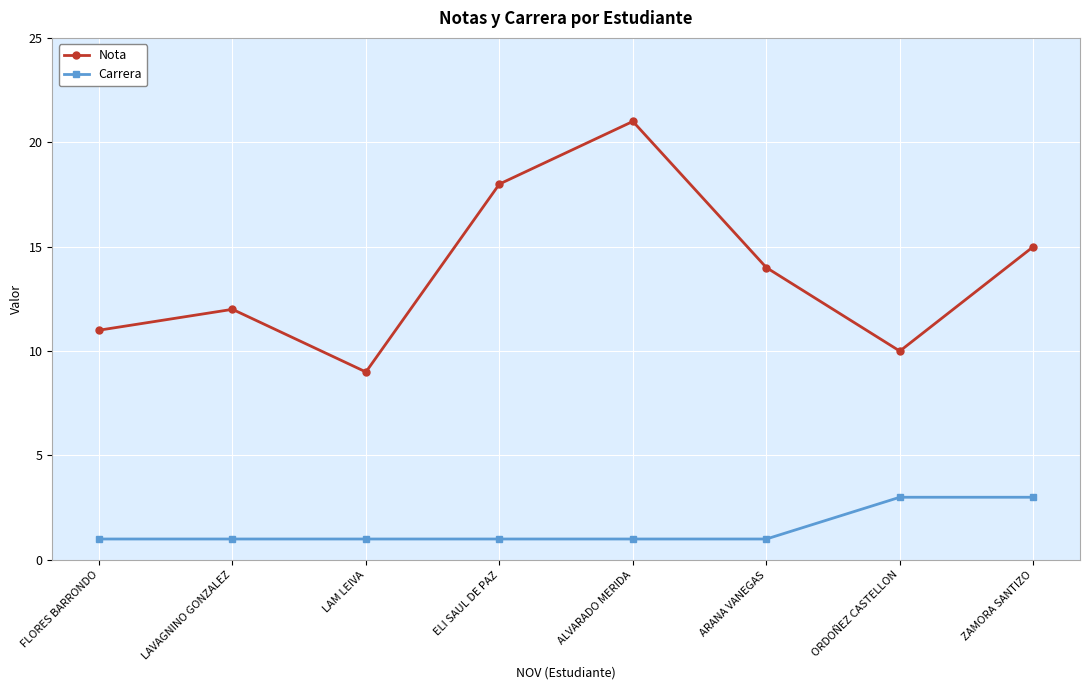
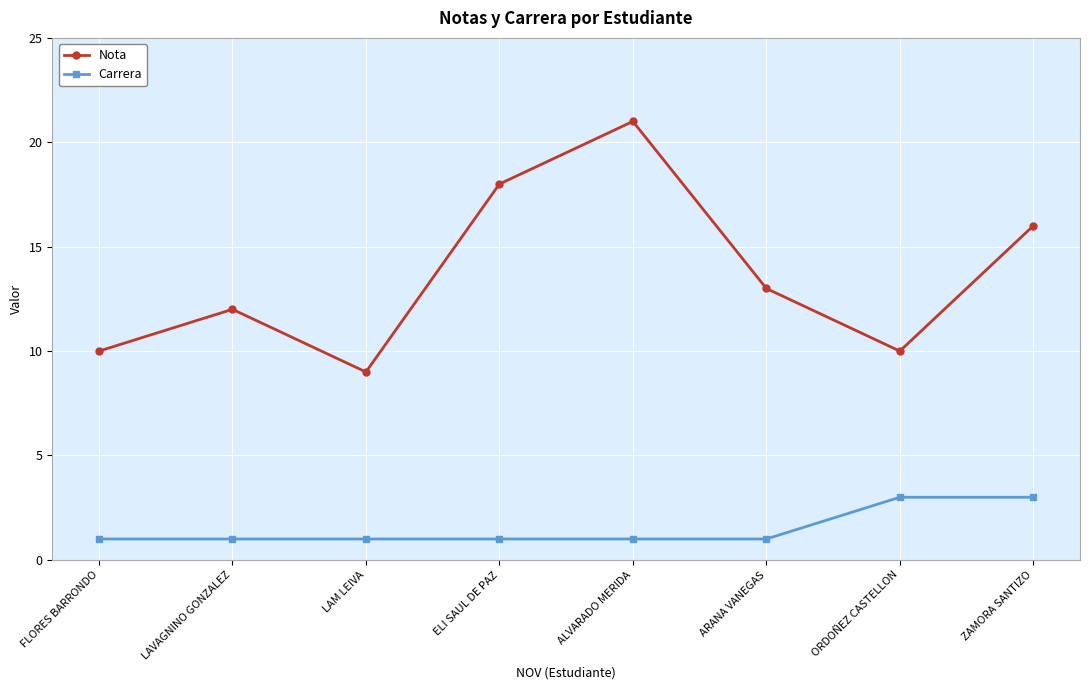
  {
    "Nota": {
-     "FLORES BARRONDO": 11,
+     "FLORES BARRONDO": 10,
      "LAVAGNINO GONZALEZ": 12,
      "LAM LEIVA": 9,
      "ELI SAUL DE PAZ": 18,
      "ALVARADO MERIDA": 21,
-     "ARANA VANEGAS": 14,
+     "ARANA VANEGAS": 13,
      "ORDOÑEZ CASTELLON": 10,
-     "ZAMORA SANTIZO": 15
+     "ZAMORA SANTIZO": 16
    },
    "Carrera": {
      "FLORES BARRONDO": 1,
      "LAVAGNINO GONZALEZ": 1,
      "LAM LEIVA": 1,
      "ELI SAUL DE PAZ": 1,
      "ALVARADO MERIDA": 1,
      "ARANA VANEGAS": 1,
      "ORDOÑEZ CASTELLON": 3,
      "ZAMORA SANTIZO": 3
    }
  }
